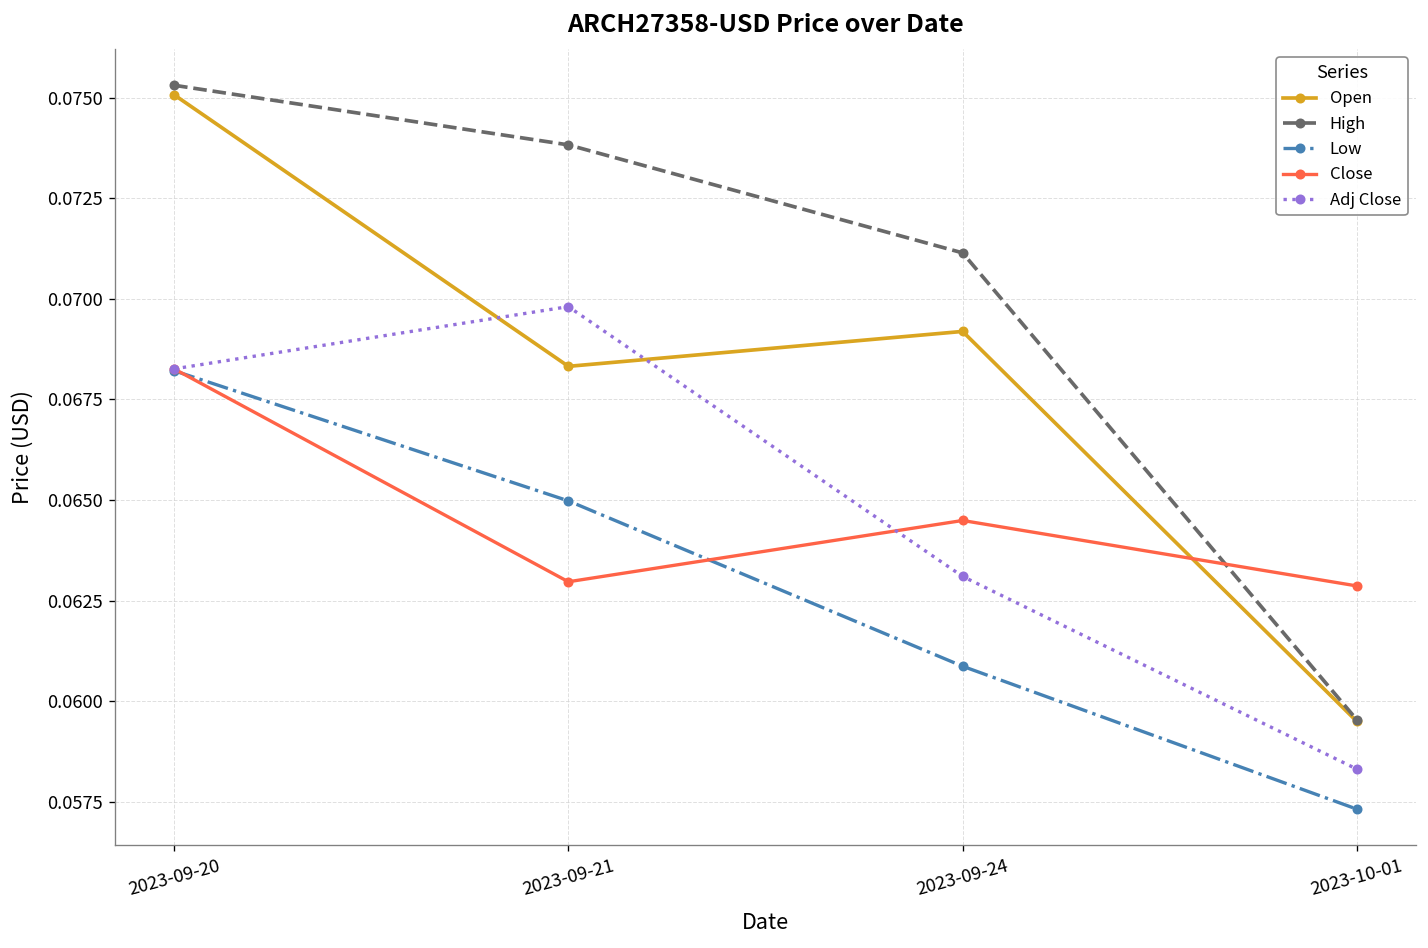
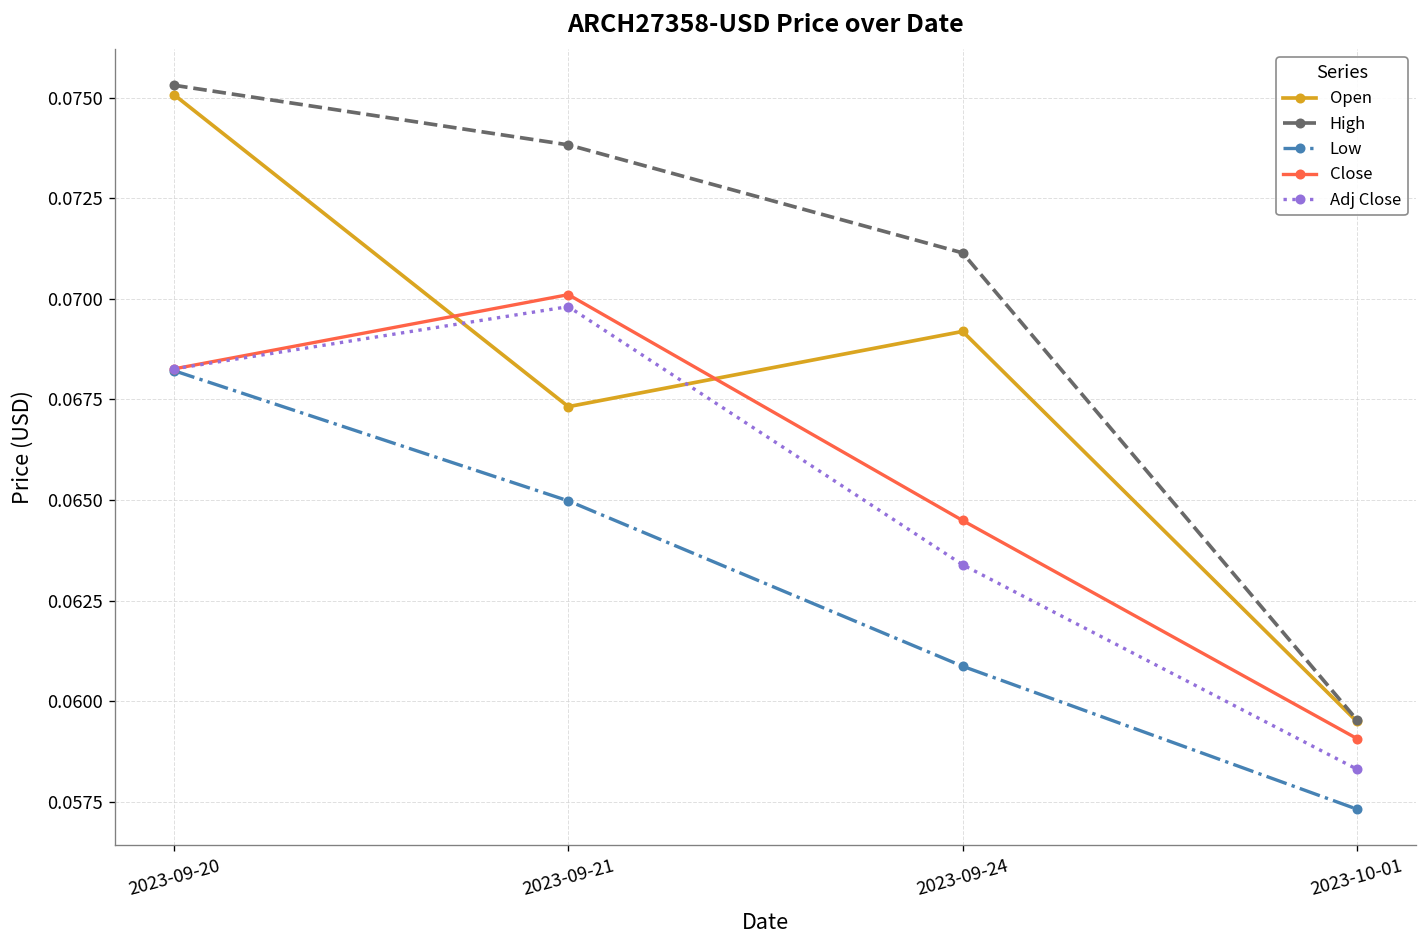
  {
    "Open": {
      "2023-09-20": 0.0751,
-     "2023-09-21": 0.0683,
+     "2023-09-21": 0.0673,
      "2023-09-24": 0.0692
    },
    "High": {
      "2023-09-20": 0.0753,
      "2023-09-21": 0.0738,
      "2023-09-24": 0.0711
    },
    "Low": {
      "2023-09-21": 0.0650,
      "2023-09-24": 0.0609,
      "2023-10-01": 0.0573
    },
    "Close": {
-     "2023-09-21": 0.0630,
+     "2023-09-21": 0.0701,
      "2023-09-24": 0.0645,
-     "2023-10-01": 0.0629
+     "2023-10-01": 0.0591
    },
    "Adj Close": {
      "2023-09-21": 0.0698,
-     "2023-09-24": 0.0631,
+     "2023-09-24": 0.0634,
      "2023-10-01": 0.0583
    }
  }
